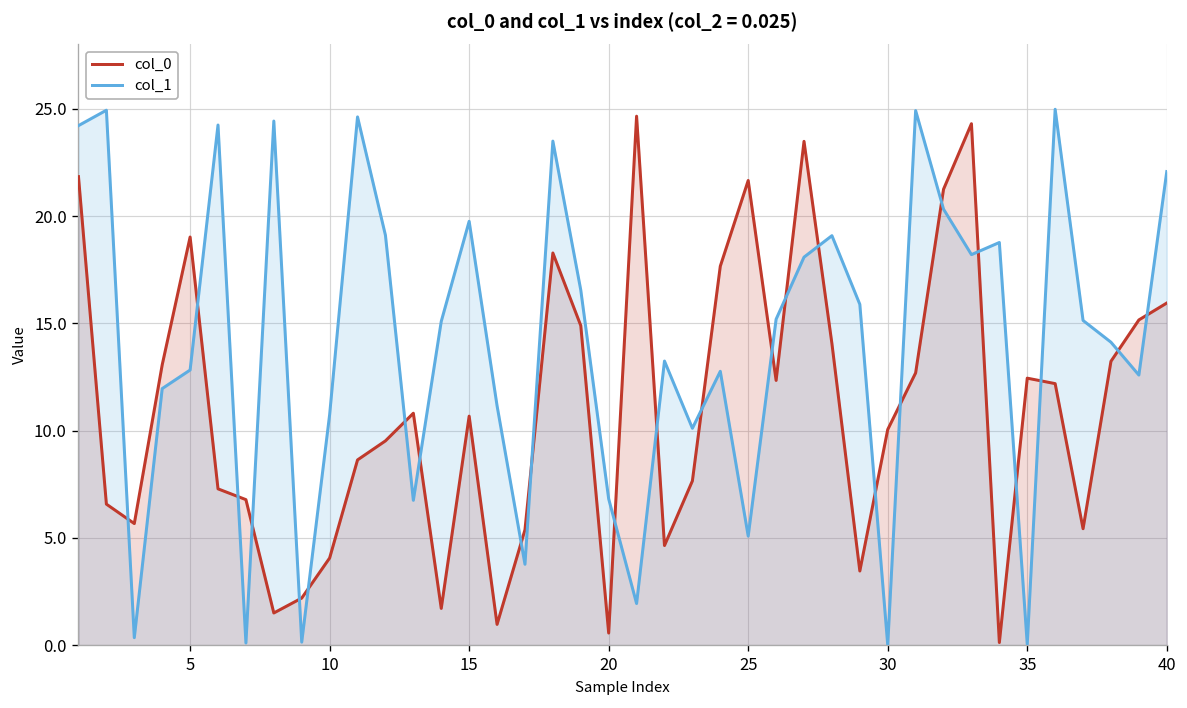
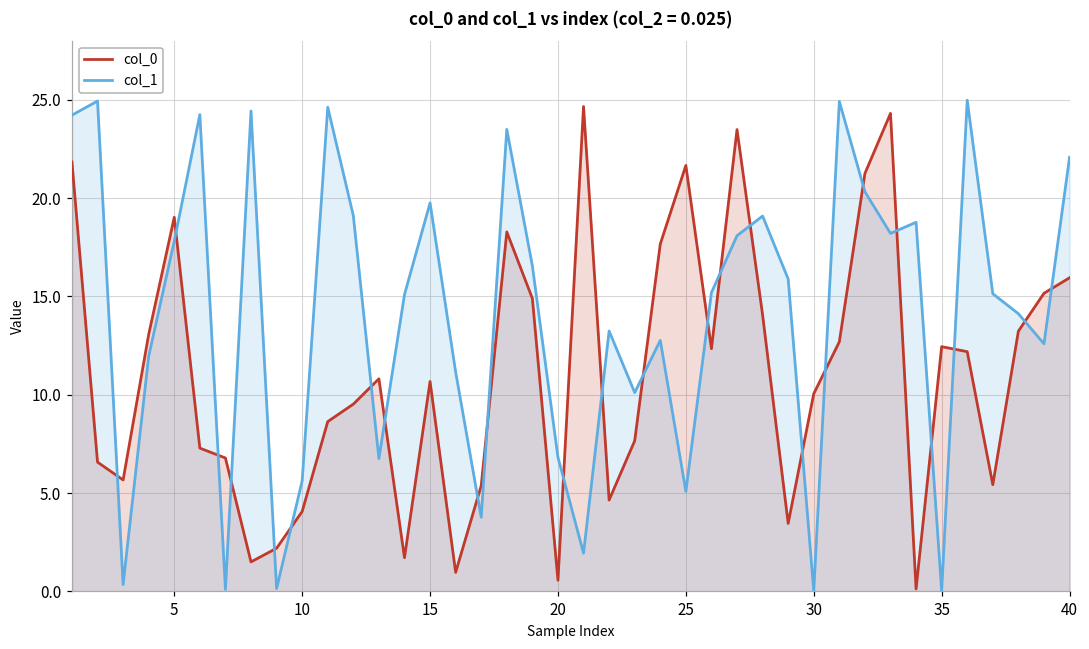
  {
    "col_0": {
      "5": 19.0,
      "10": 4.1,
      "15": 10.7,
      "20": 0.6,
      "25": 21.7,
      "30": 10.1,
      "35": 12.4,
      "40": 15.9
    },
    "col_1": {
-     "5": 12.8,
-     "10": 10.7,
+     "5": 17.8,
+     "10": 5.6,
      "15": 19.8,
      "20": 6.8,
      "25": 5.1,
      "30": 0.0,
      "35": 0.0,
      "40": 22.1
    }
  }
